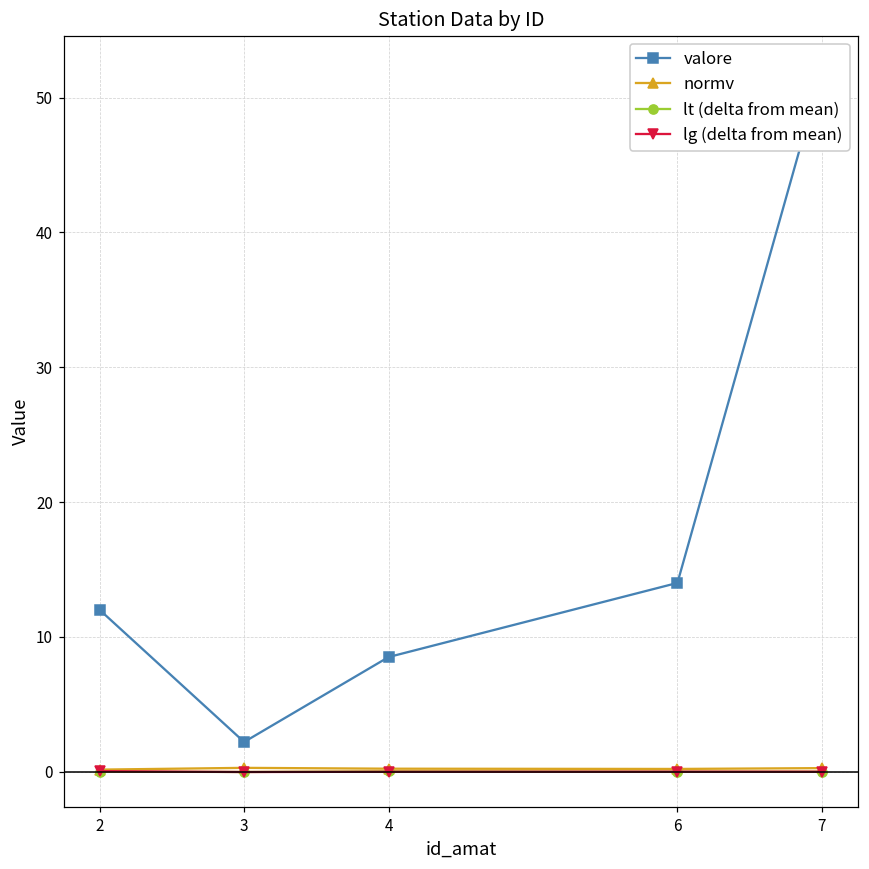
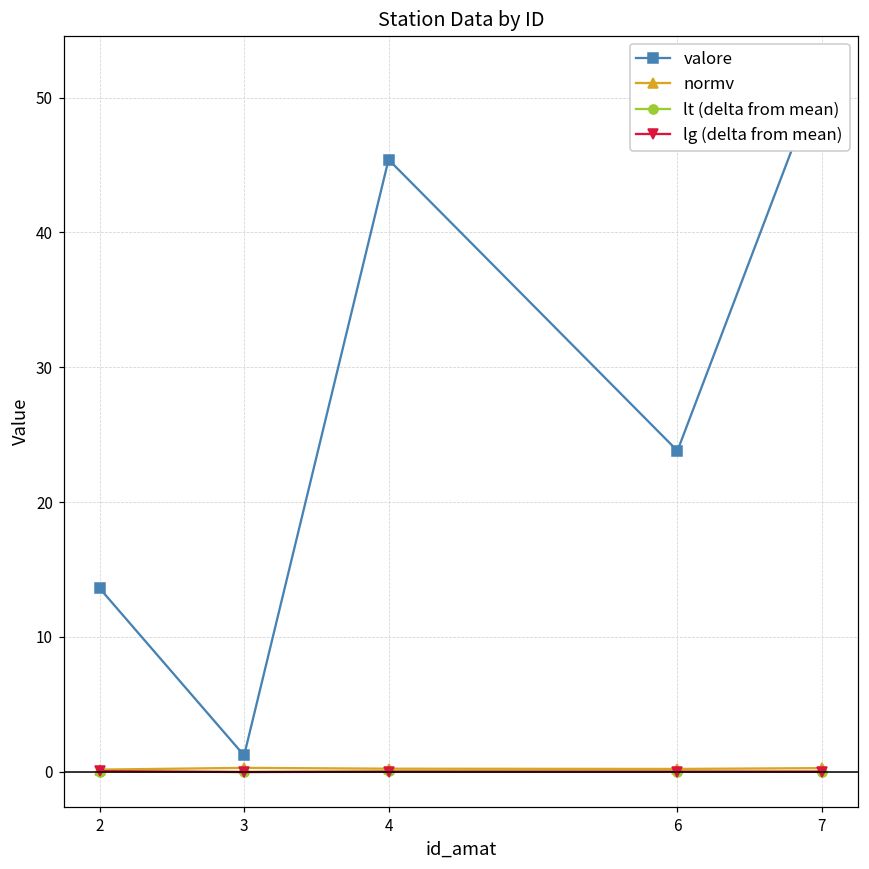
  {
    "valore": {
-     "2": 12.0,
-     "3": 2.2,
-     "4": 8.5,
-     "6": 14.0
+     "2": 13.6,
+     "3": 1.2,
+     "4": 45.4,
+     "6": 23.8
    },
    "normv": {
      "3": 0.3,
      "7": 0.3
    }
  }
